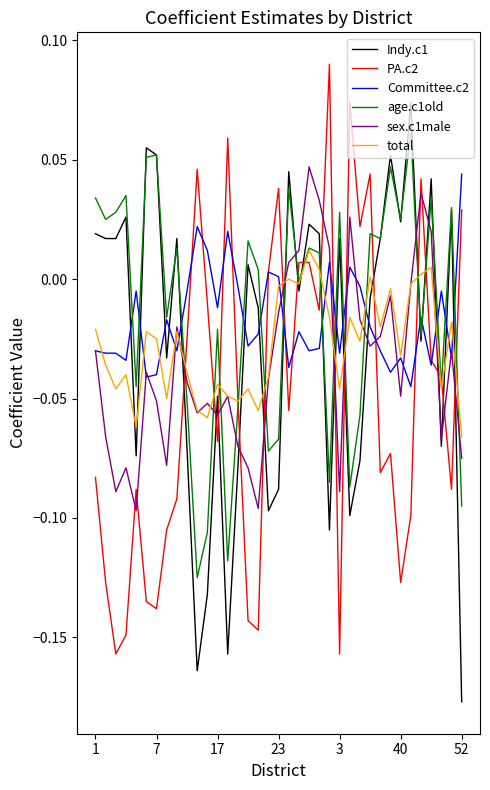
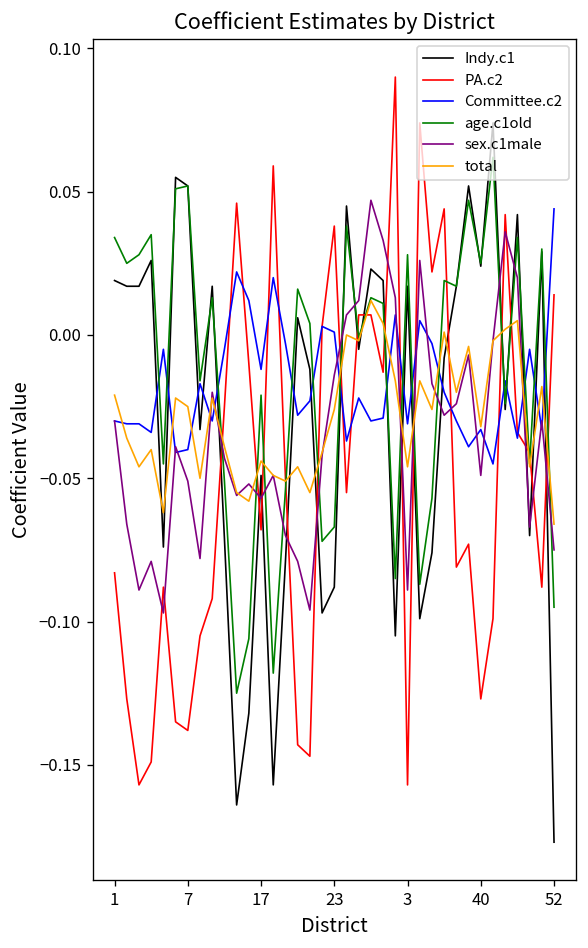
  {
    "Indy.c1": {
      "1": 0.019,
      "17": -0.049,
      "23": -0.088,
      "52": -0.177
    },
    "PA.c2": {
      "1": -0.083,
      "7": -0.138,
      "17": -0.068,
      "23": 0.038,
      "40": -0.127,
-     "52": 0.029
+     "52": 0.014
    },
    "Committee.c2": {
      "7": -0.040,
      "17": -0.012,
      "23": 0.001,
      "52": 0.044
    },
    "age.c1old": {
      "1": 0.034,
      "17": -0.021,
      "23": -0.067,
      "52": -0.095
    },
    "sex.c1male": {
      "7": -0.051,
      "17": -0.057,
      "23": -0.014,
      "40": -0.049,
      "52": -0.075
    },
    "total": {
      "1": -0.021,
      "7": -0.025,
      "17": -0.044,
-     "23": -0.003,
+     "23": -0.026,
      "52": -0.066
    }
  }
